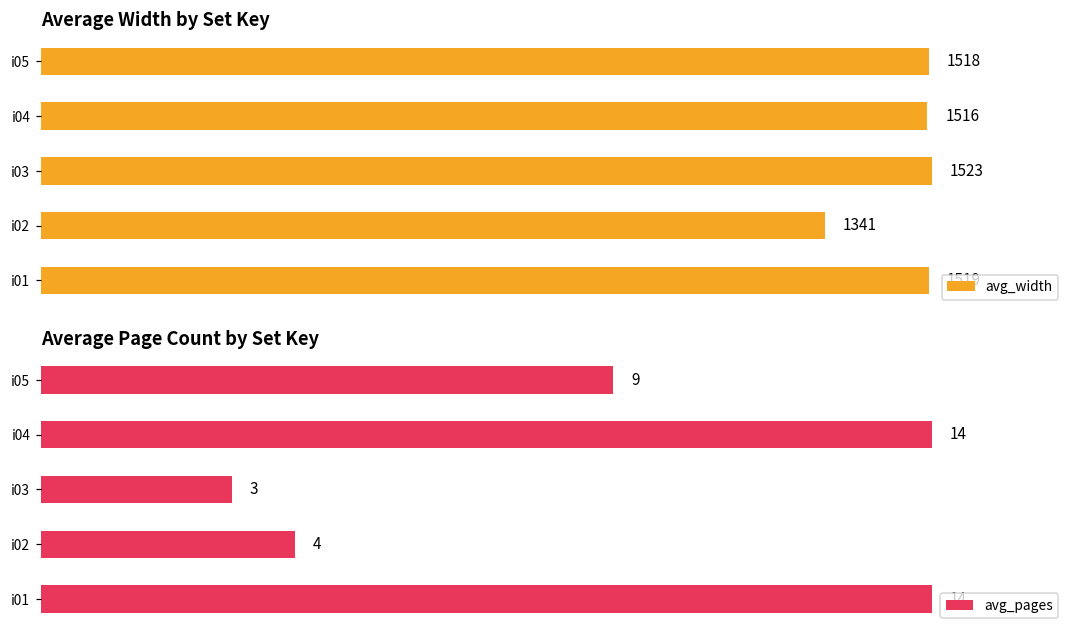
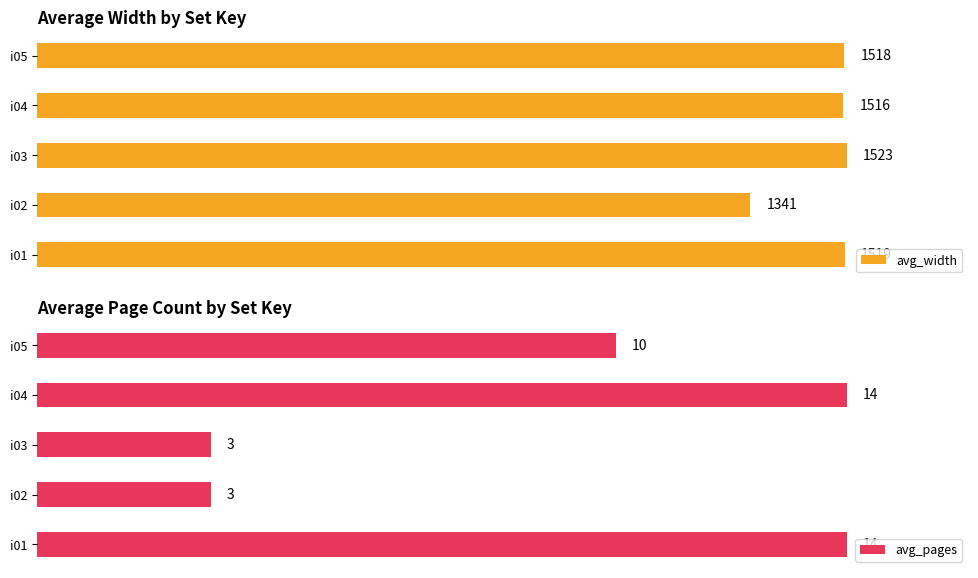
  {
    "Average Page Count by Set Key": {
-     "i05": 9,
-     "i02": 4
+     "i05": 10,
+     "i02": 3
    }
  }
